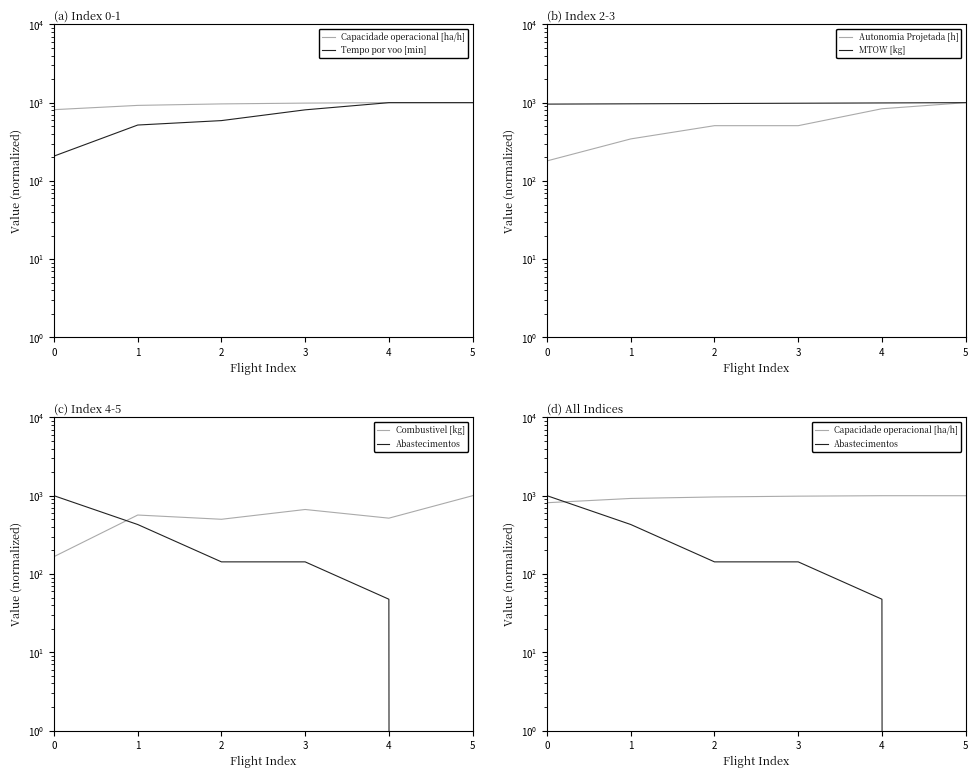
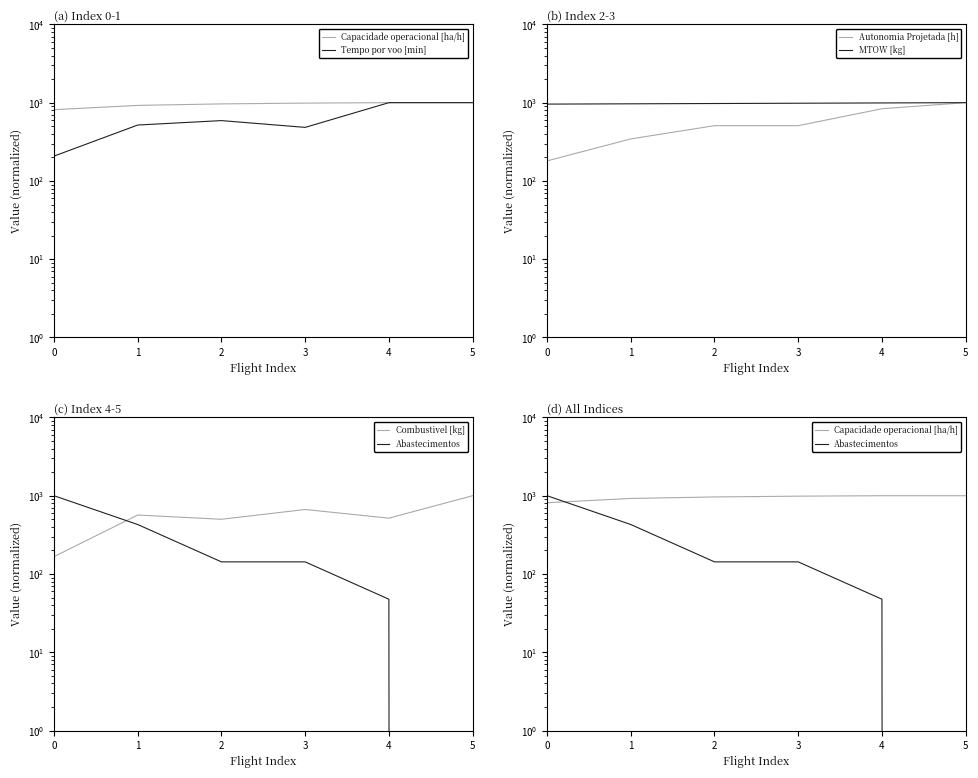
  {
    "(a) Index 0-1": {
      "Capacidade operacional [ha/h]": {
        "0": 800,
        "1": 900,
        "2": 1000,
        "3": 1000
      },
      "Tempo por voo [min]": {
        "0": 210,
        "1": 500,
        "2": 600,
-       "3": 800
+       "3": 500
      }
    },
    "(b) Index 2-3": {
      "Autonomia Projetada [h]": {
        "0": 180,
        "1": 300,
        "2": 500,
        "3": 500,
        "4": 800
      },
      "MTOW [kg]": {
        "0": 1000,
        "1": 1000,
        "2": 1000,
        "3": 1000,
        "4": 1000
      }
    },
    "(c) Index 4-5": {
      "Combustivel [kg]": {
        "0": 170,
        "1": 600,
        "2": 500,
        "3": 700,
        "4": 500,
        "5": 1000
      },
      "Abastecimentos": {
        "0": 1000,
        "1": 400,
        "2": 140,
        "3": 140,
        "4": 50
      }
    },
    "(d) All Indices": {
      "Capacidade operacional [ha/h]": {
        "0": 800,
        "1": 900,
        "2": 1000,
        "3": 1000,
        "4": 1000,
        "5": 1000
      },
      "Abastecimentos": {
        "0": 1000,
        "1": 400,
        "2": 140,
        "3": 140,
        "4": 50
      }
    }
  }
